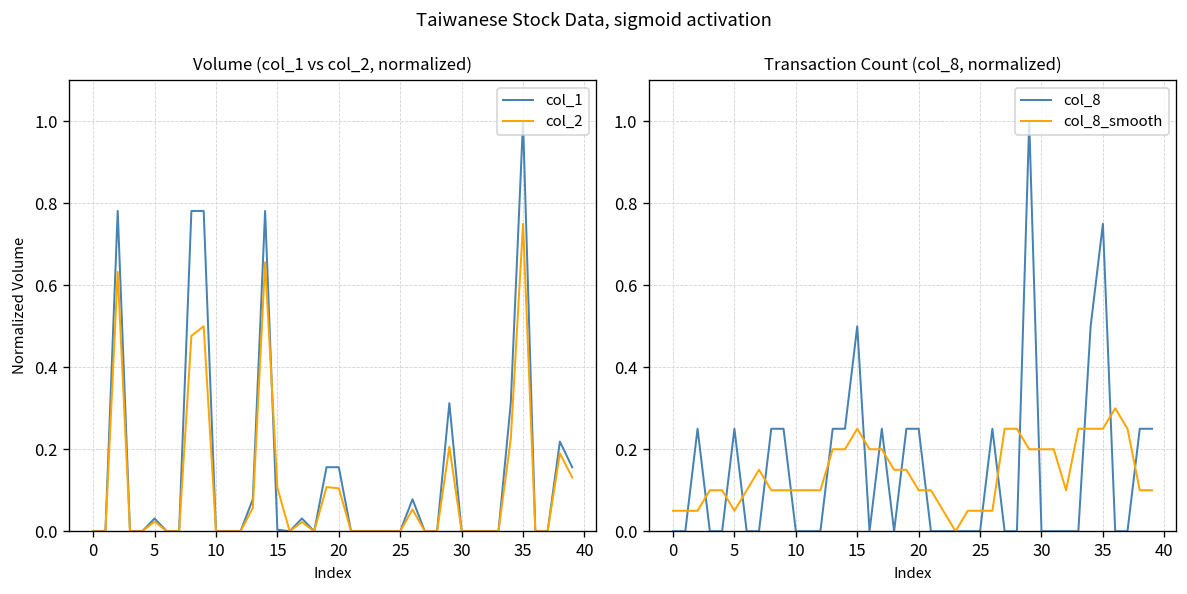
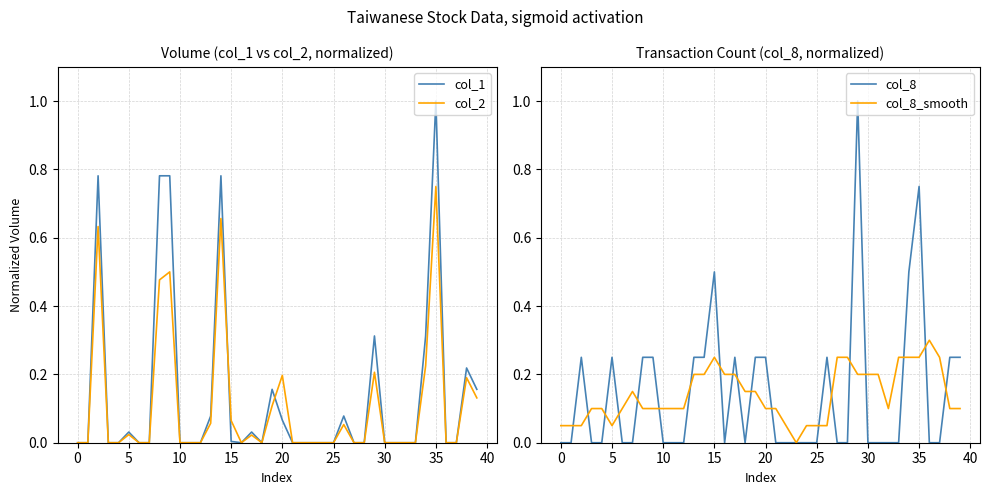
  {
    "Volume (col_1 vs col_2, normalized)": {
      "col_1": {
        "5": 0.03,
        "15": 0.00,
-       "20": 0.16
+       "20": 0.07
      },
      "col_2": {
        "5": 0.02,
-       "15": 0.11,
-       "20": 0.10,
+       "15": 0.06,
+       "20": 0.20,
        "35": 0.75
      }
    },
    "Transaction Count (col_8, normalized)": {
      "col_8": {
        "0": 0.00,
        "5": 0.25,
        "10": 0.00,
        "15": 0.50,
        "20": 0.25,
        "25": 0.00,
        "30": 0.00,
        "35": 0.75
      },
      "col_8_smooth": {
        "0": 0.05,
        "5": 0.05,
        "10": 0.10,
        "15": 0.25,
        "20": 0.10,
        "25": 0.05,
        "30": 0.20,
        "35": 0.25
      }
    }
  }
